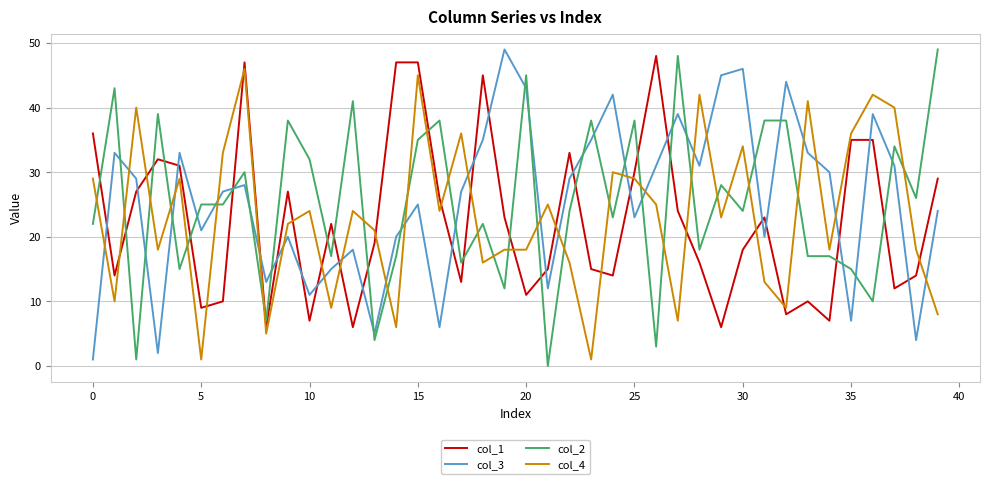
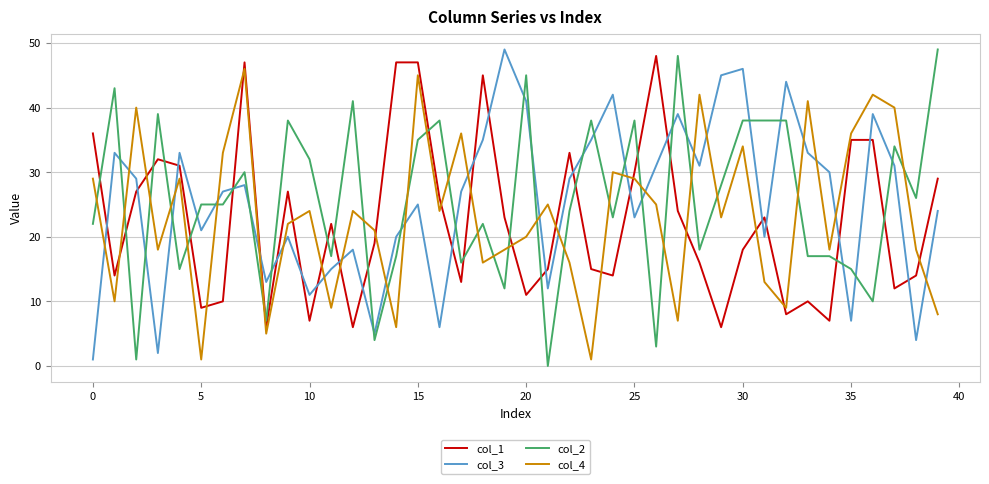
  {
    "col_1": {
      "0": 36,
      "5": 9,
      "10": 7,
      "15": 47,
      "20": 11,
      "25": 30,
      "30": 18,
      "35": 35
    },
    "col_3": {
      "0": 1,
      "5": 21,
      "10": 11,
      "15": 25,
-     "20": 43,
+     "20": 41,
      "25": 23,
      "30": 46,
      "35": 7
    },
    "col_2": {
      "0": 22,
      "5": 25,
      "10": 32,
      "15": 35,
      "20": 45,
      "25": 38,
-     "30": 24,
+     "30": 38,
      "35": 15
    },
    "col_4": {
      "0": 29,
      "5": 1,
      "10": 24,
      "15": 45,
-     "20": 18,
+     "20": 20,
      "25": 29,
      "30": 34,
      "35": 36
    }
  }
